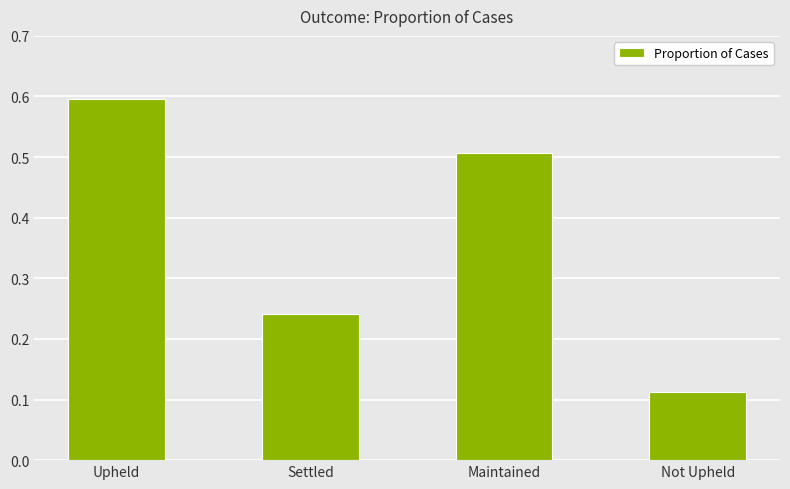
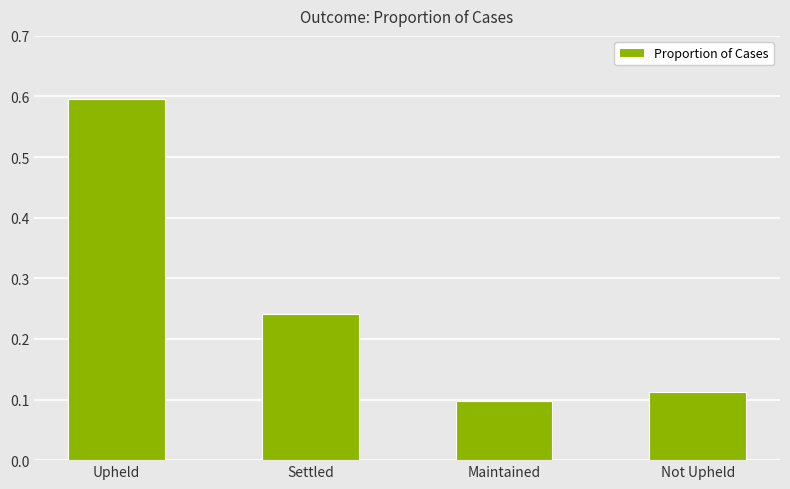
  {
    "Upheld": 0.60,
    "Settled": 0.24,
-   "Maintained": 0.51,
+   "Maintained": 0.10,
    "Not Upheld": 0.11
  }
